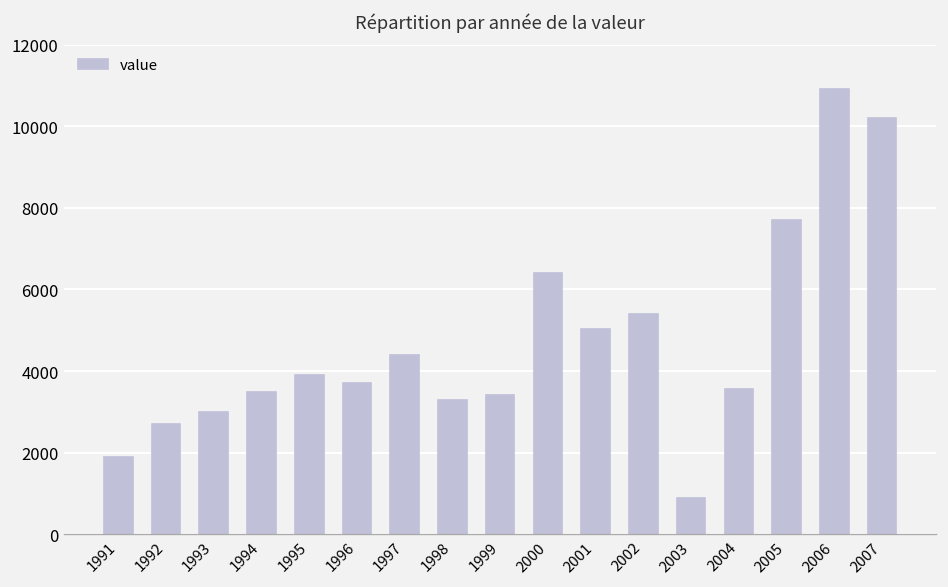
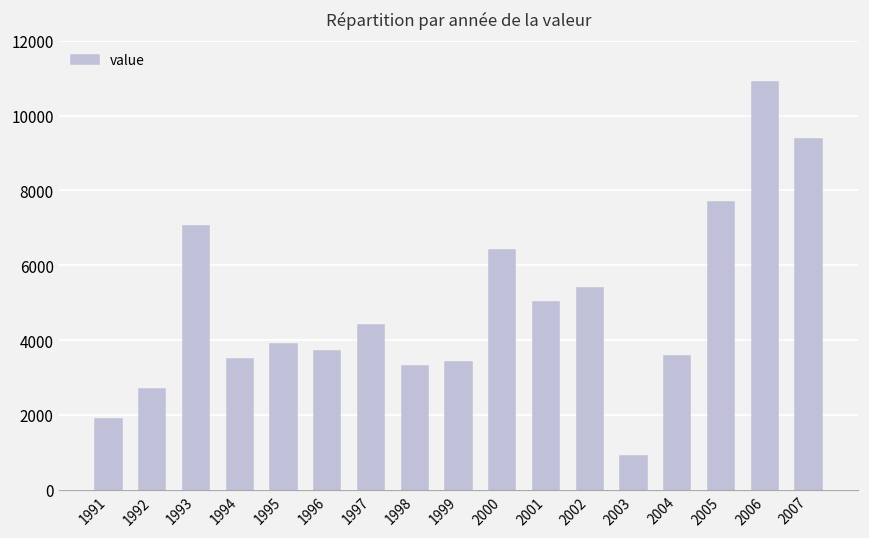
  {
    "1991": 1900,
    "1992": 2700,
-   "1993": 3000,
+   "1993": 7100,
    "1994": 3500,
    "1995": 3900,
    "1996": 3700,
    "1997": 4400,
    "1998": 3300,
    "1999": 3400,
    "2000": 6400,
    "2001": 5000,
    "2002": 5400,
    "2003": 900,
    "2004": 3600,
    "2005": 7700,
    "2006": 10900,
-   "2007": 10200
+   "2007": 9400
  }
